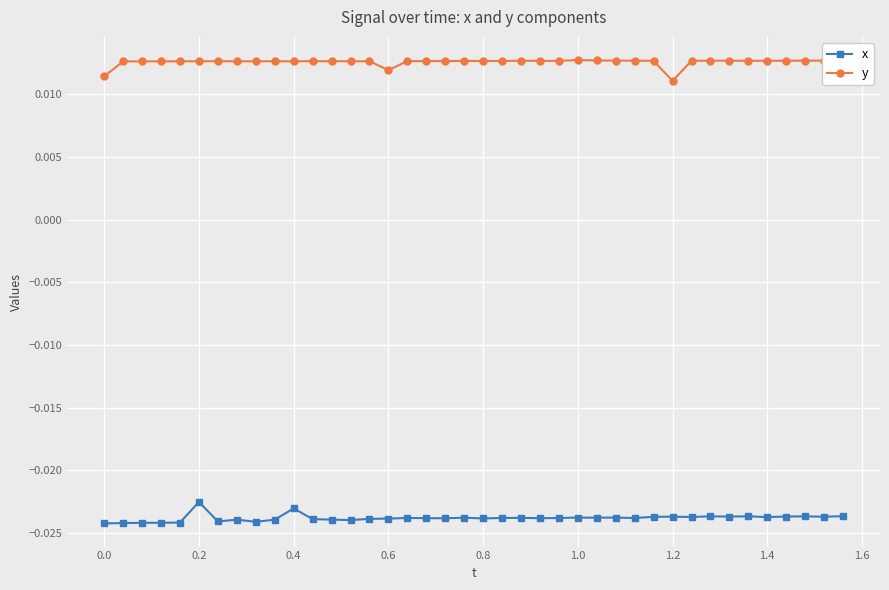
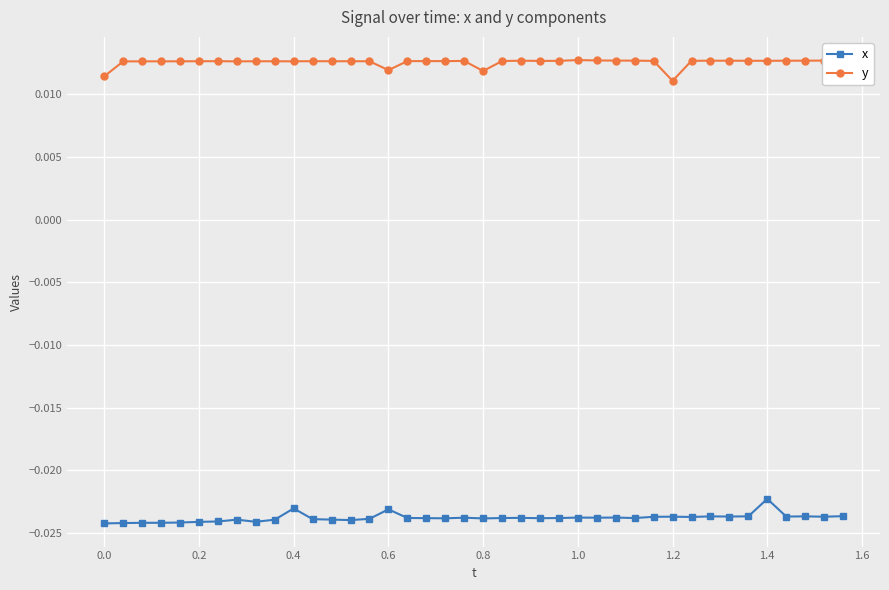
  {
    "x": {
      "0.0": -0.0242,
-     "0.2": -0.0225,
+     "0.2": -0.0241,
      "0.4": -0.0230,
-     "0.6": -0.0239,
+     "0.6": -0.0231,
      "0.8": -0.0238,
      "1.0": -0.0238,
      "1.2": -0.0237,
-     "1.4": -0.0237
+     "1.4": -0.0223
    },
    "y": {
      "0.0": 0.0114,
      "0.2": 0.0126,
      "0.4": 0.0126,
      "0.6": 0.0119,
-     "0.8": 0.0127,
+     "0.8": 0.0119,
      "1.0": 0.0127,
      "1.2": 0.0111,
      "1.4": 0.0127
    }
  }
